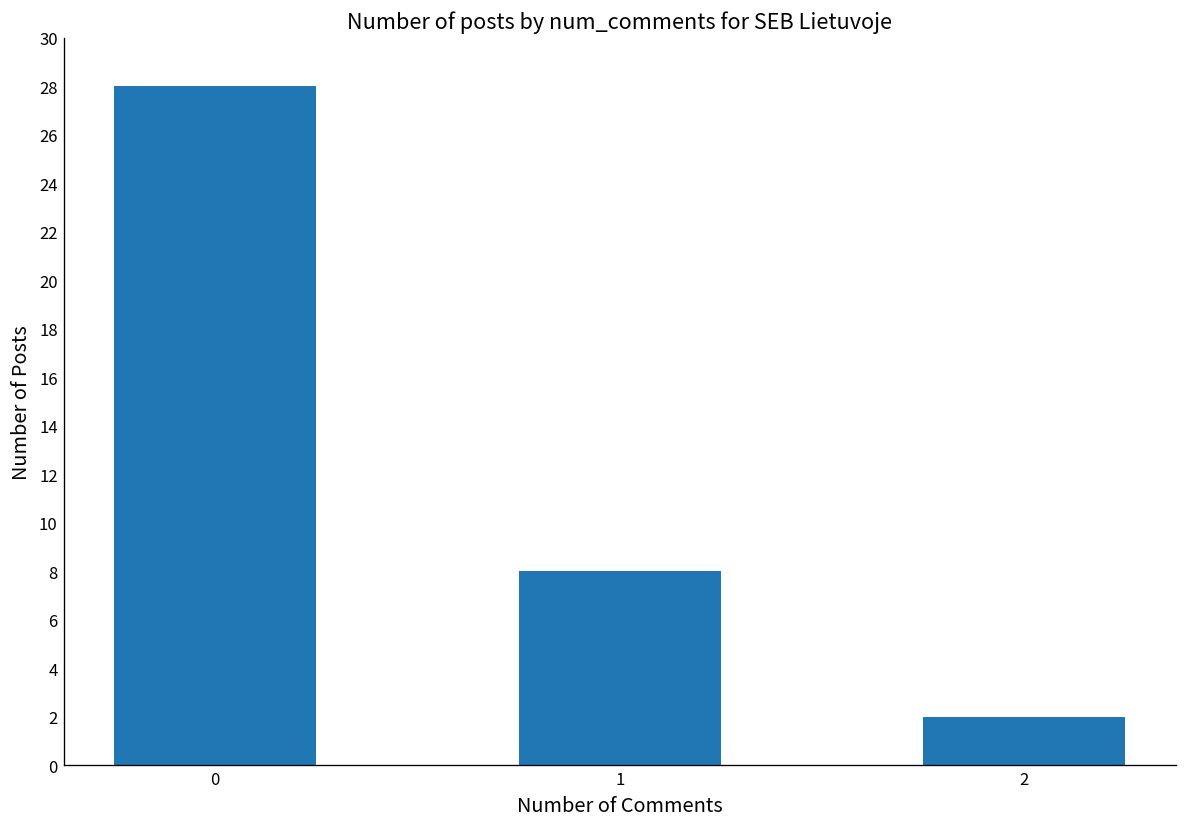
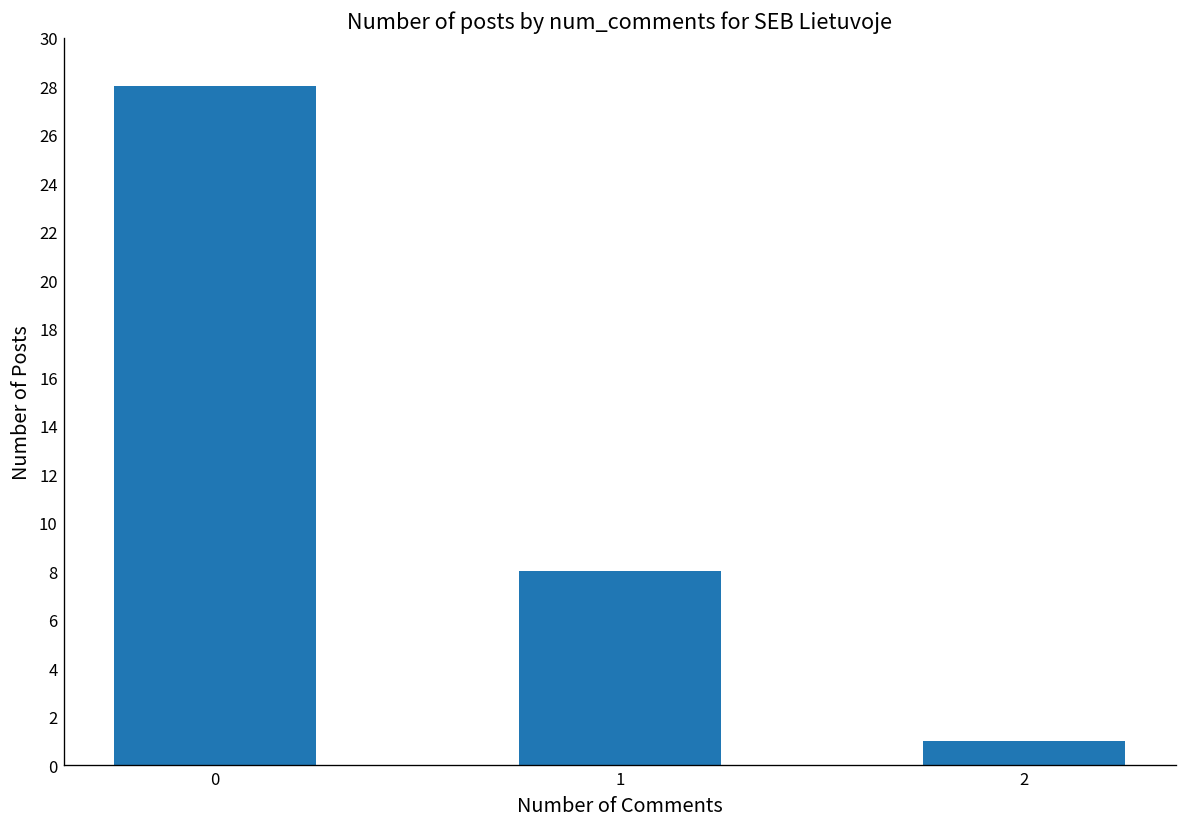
  {
    "0": 28,
    "1": 8,
-   "2": 2
+   "2": 1
  }
